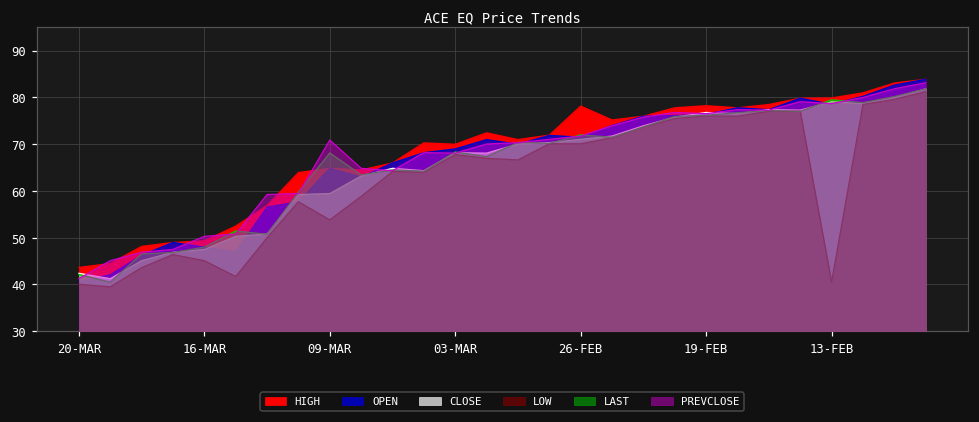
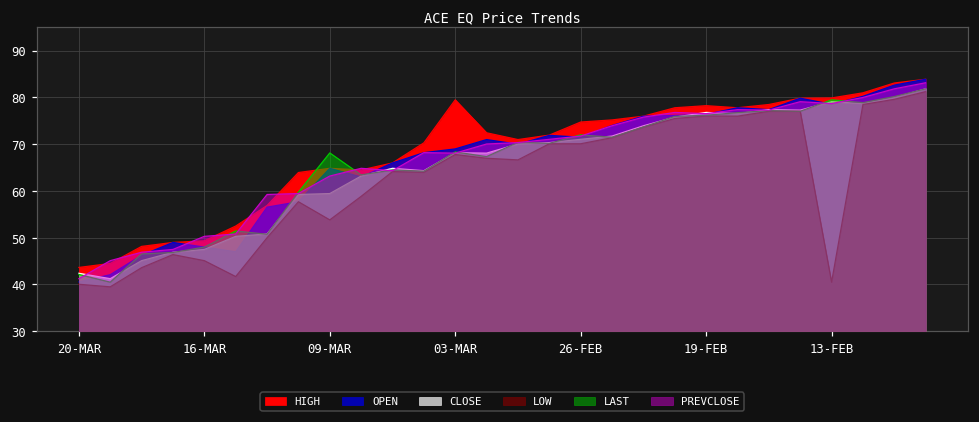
  {
    "HIGH": {
      "20-MAR": 44,
      "16-MAR": 49,
-     "03-MAR": 70,
-     "26-FEB": 78,
+     "03-MAR": 80,
+     "26-FEB": 75,
      "19-FEB": 78
    },
    "OPEN": {
      "03-MAR": 69
    },
    "CLOSE": {
      "09-MAR": 59
    },
    "LOW": {
      "16-MAR": 45,
      "09-MAR": 54,
      "26-FEB": 70,
      "13-FEB": 41
    },
    "LAST": {
      "09-MAR": 68
    },
    "PREVCLOSE": {
      "20-MAR": 41,
      "16-MAR": 50,
-     "09-MAR": 71
+     "09-MAR": 63
    }
  }
